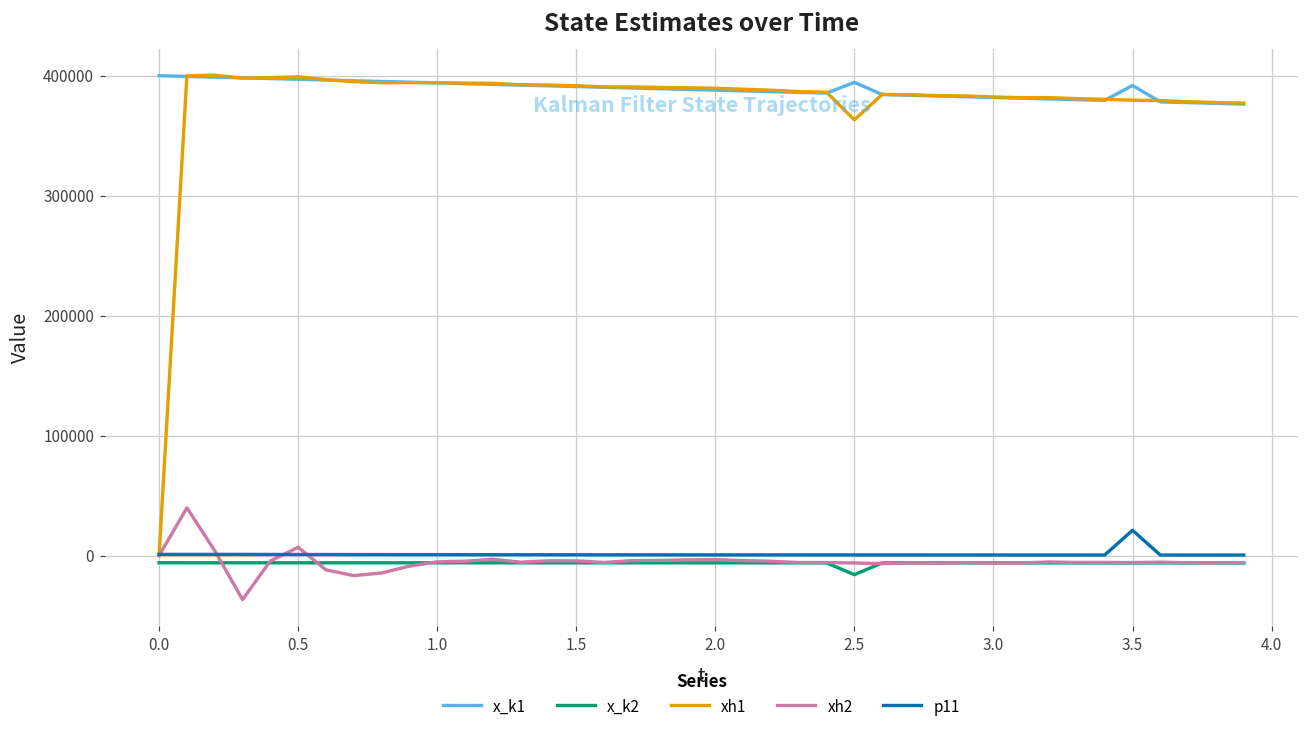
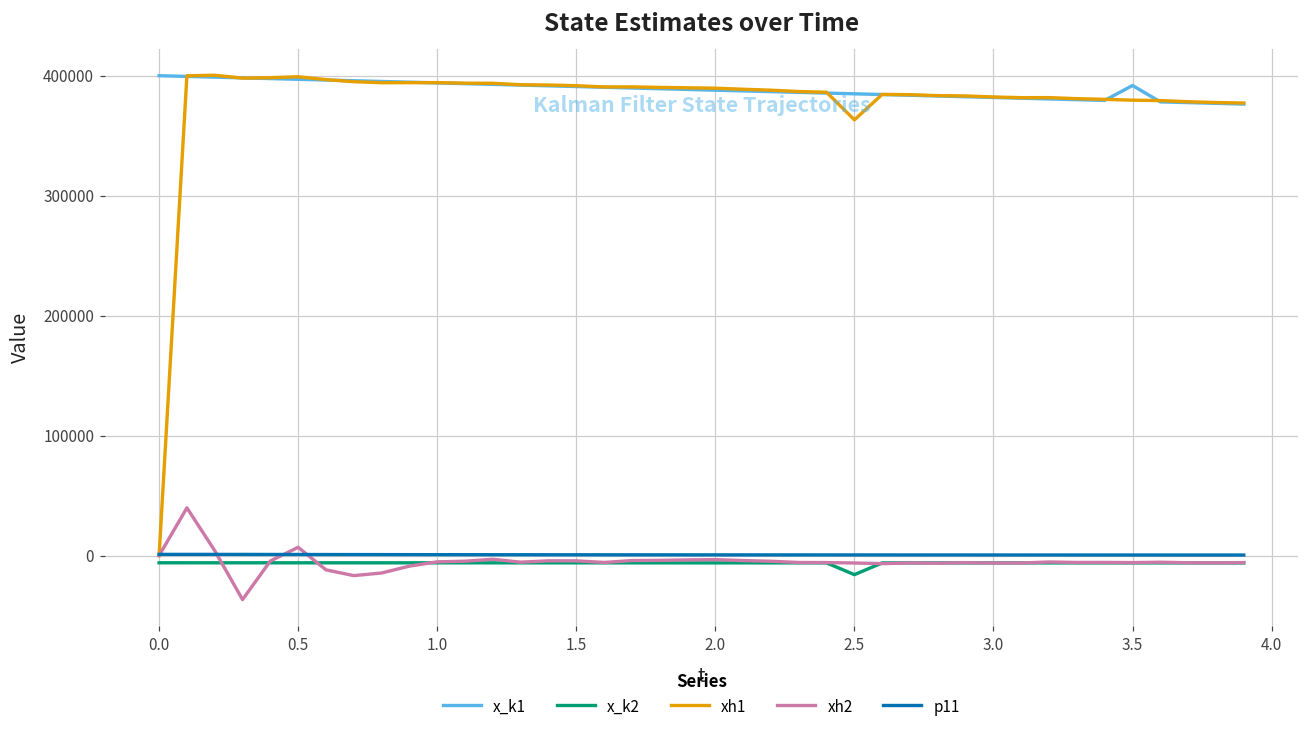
  {
    "x_k1": {
      "0.0": 400000,
-     "2.5": 394000,
+     "2.5": 385000,
      "3.5": 392000
    },
    "x_k2": {
      "0.0": -6000,
      "0.5": -6000,
      "2.0": -6000,
      "2.5": -16000
    },
    "xh1": {
      "2.5": 363000,
      "3.5": 380000
    },
    "xh2": {
      "0.5": 7000,
      "2.0": -3000,
      "2.5": -6000
    },
    "p11": {
      "0.5": 1000,
      "1.0": 1000,
      "1.5": 1000,
      "2.0": 1000,
      "2.5": 1000,
      "3.0": 1000,
-     "3.5": 21000
+     "3.5": 0
    }
  }
